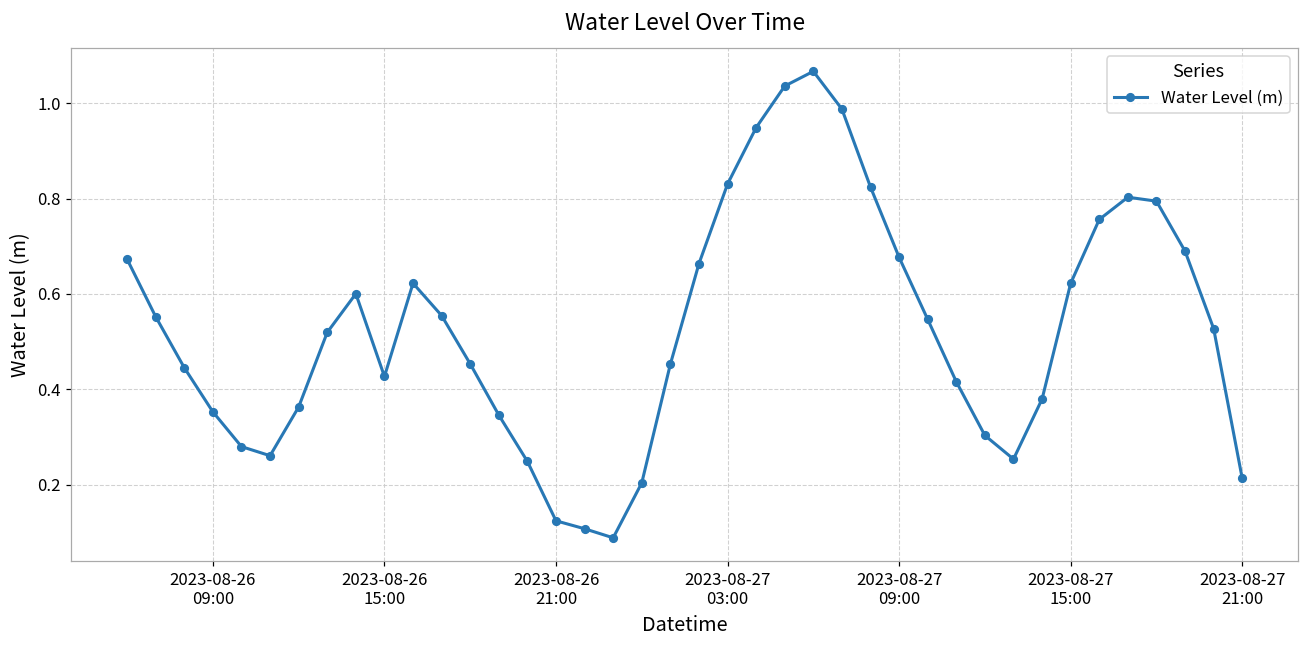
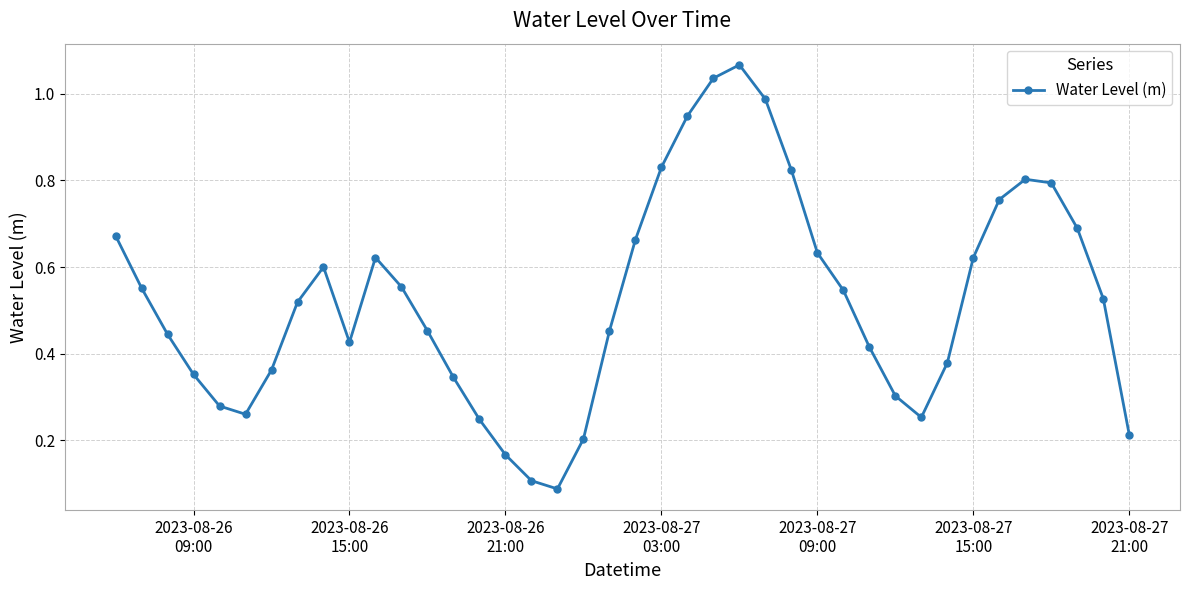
  {
    "2023-08-26 09:00": 0.35,
    "2023-08-26 15:00": 0.43,
-   "2023-08-26 21:00": 0.12,
+   "2023-08-26 21:00": 0.17,
    "2023-08-27 03:00": 0.83,
-   "2023-08-27 09:00": 0.68,
+   "2023-08-27 09:00": 0.63,
    "2023-08-27 15:00": 0.62,
    "2023-08-27 21:00": 0.21
  }
